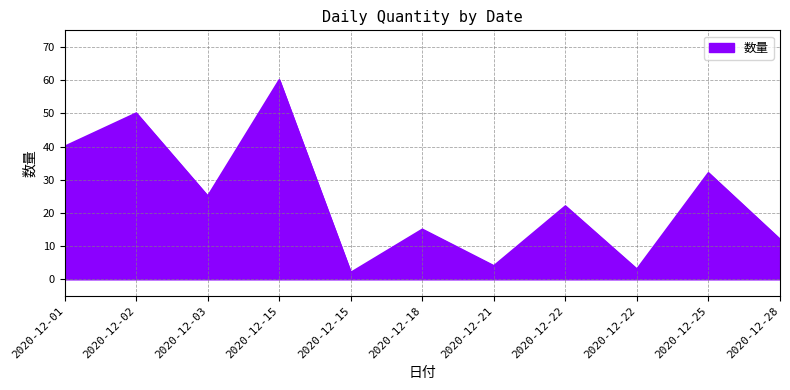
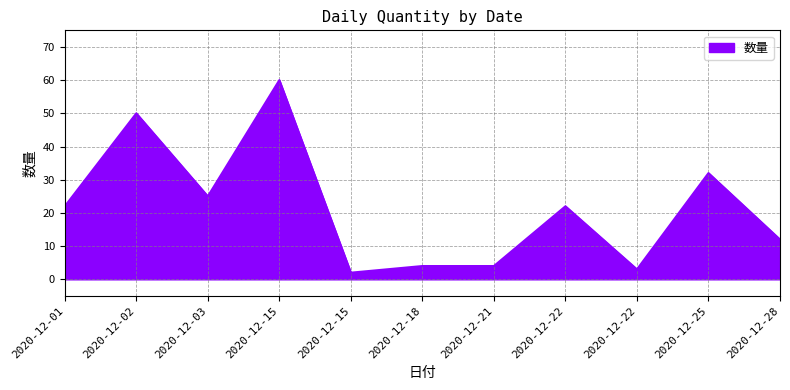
  {
-   "2020-12-01": 40,
+   "2020-12-01": 22,
    "2020-12-02": 50,
    "2020-12-03": 25,
-   "2020-12-18": 15,
+   "2020-12-18": 4,
    "2020-12-21": 4,
    "2020-12-25": 32,
    "2020-12-28": 12
  }
